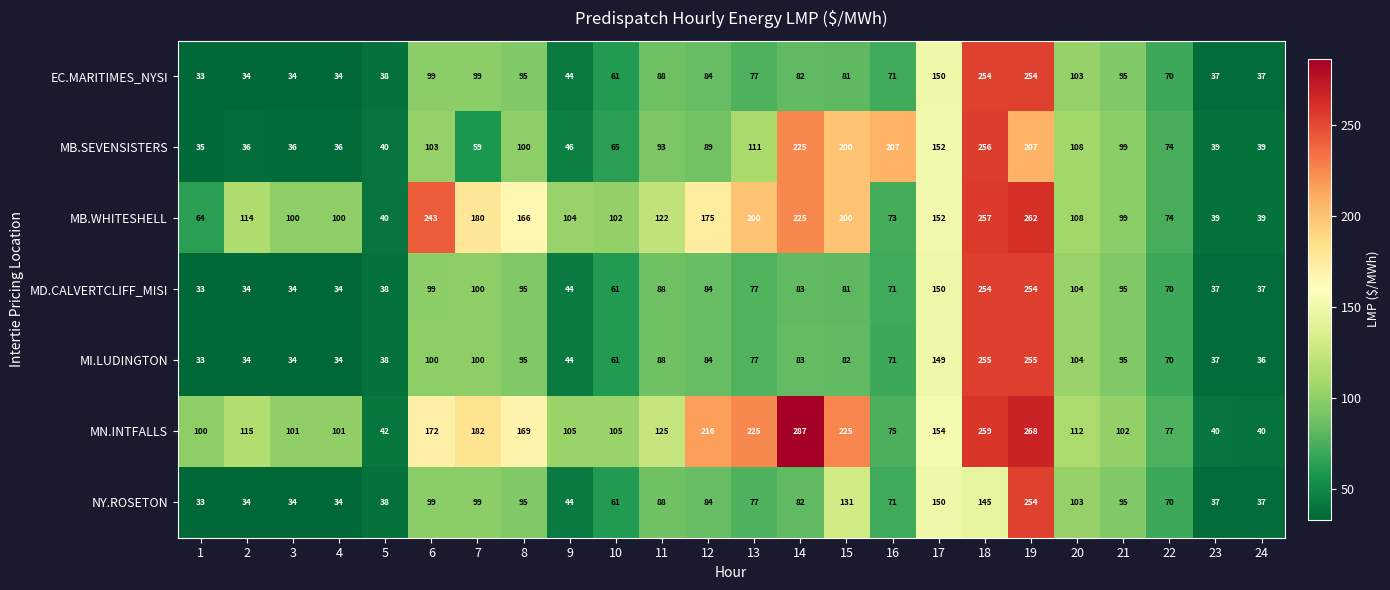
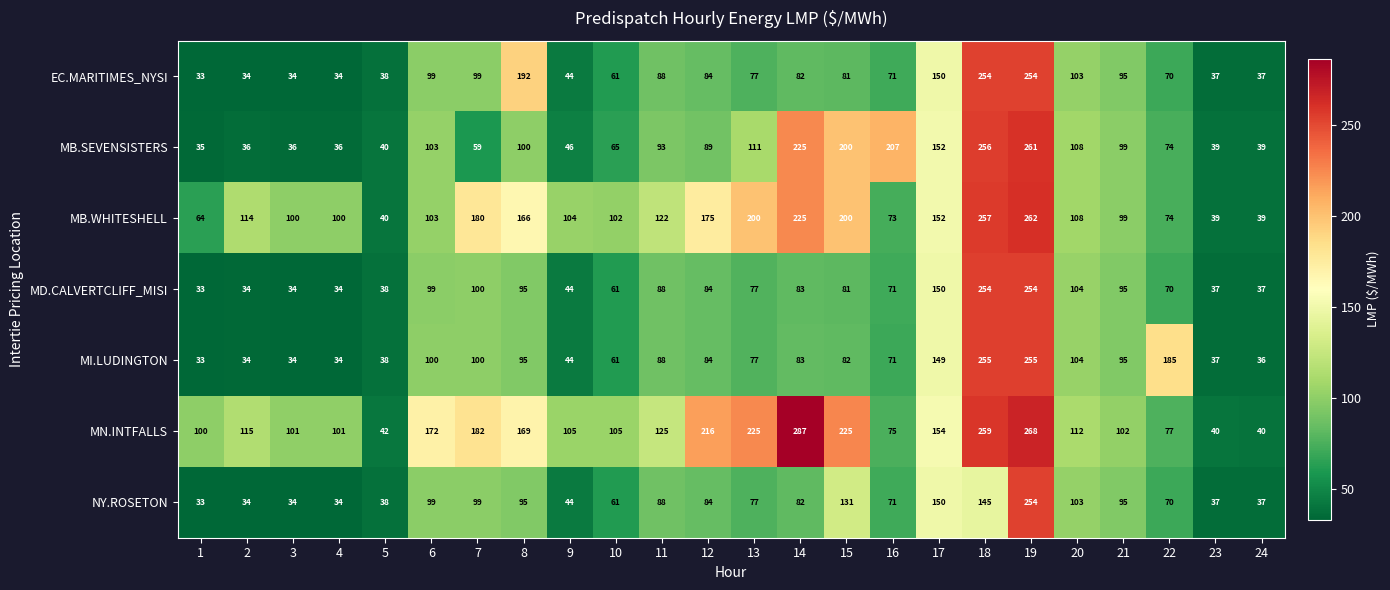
  {
    "EC.MARITIMES_NYSI": {
      "1": 33,
      "2": 34,
      "3": 34,
      "4": 34,
      "5": 38,
      "6": 99,
      "7": 99,
-     "8": 95,
+     "8": 192,
      "9": 44,
      "10": 61,
      "11": 88,
      "12": 84,
      "13": 77,
      "14": 82,
      "15": 81,
      "16": 71,
      "17": 150,
      "18": 254,
      "19": 254,
      "20": 103,
      "21": 95,
      "22": 70,
      "23": 37,
      "24": 37
    },
    "MB.SEVENSISTERS": {
      "1": 35,
      "2": 36,
      "3": 36,
      "4": 36,
      "5": 40,
      "6": 103,
      "7": 59,
      "8": 100,
      "9": 46,
      "10": 65,
      "11": 93,
      "12": 89,
      "13": 111,
      "14": 225,
      "15": 200,
      "16": 207,
      "17": 152,
      "18": 256,
-     "19": 207,
+     "19": 261,
      "20": 108,
      "21": 99,
      "22": 74,
      "23": 39,
      "24": 39
    },
    "MB.WHITESHELL": {
      "1": 64,
      "2": 114,
      "3": 100,
      "4": 100,
      "5": 40,
-     "6": 243,
+     "6": 103,
      "7": 180,
      "8": 166,
      "9": 104,
      "10": 102,
      "11": 122,
      "12": 175,
      "13": 200,
      "14": 225,
      "15": 200,
      "16": 73,
      "17": 152,
      "18": 257,
      "19": 262,
      "20": 108,
      "21": 99,
      "22": 74,
      "23": 39,
      "24": 39
    },
    "MD.CALVERTCLIFF_MISI": {
      "1": 33,
      "2": 34,
      "3": 34,
      "4": 34,
      "5": 38,
      "6": 99,
      "7": 100,
      "8": 95,
      "9": 44,
      "10": 61,
      "11": 88,
      "12": 84,
      "13": 77,
      "14": 83,
      "15": 81,
      "16": 71,
      "17": 150,
      "18": 254,
      "19": 254,
      "20": 104,
      "21": 95,
      "22": 70,
      "23": 37,
      "24": 37
    },
    "MI.LUDINGTON": {
      "1": 33,
      "2": 34,
      "3": 34,
      "4": 34,
      "5": 38,
      "6": 100,
      "7": 100,
      "8": 95,
      "9": 44,
      "10": 61,
      "11": 88,
      "12": 84,
      "13": 77,
      "14": 83,
      "15": 82,
      "16": 71,
      "17": 149,
      "18": 255,
      "19": 255,
      "20": 104,
      "21": 95,
-     "22": 70,
+     "22": 185,
      "23": 37,
      "24": 36
    },
    "MN.INTFALLS": {
      "1": 100,
      "2": 115,
      "3": 101,
      "4": 101,
      "5": 42,
      "6": 172,
      "7": 182,
      "8": 169,
      "9": 105,
      "10": 105,
      "11": 125,
      "12": 216,
      "13": 225,
      "14": 287,
      "15": 225,
      "16": 75,
      "17": 154,
      "18": 259,
      "19": 268,
      "20": 112,
      "21": 102,
      "22": 77,
      "23": 40,
      "24": 40
    },
    "NY.ROSETON": {
      "1": 33,
      "2": 34,
      "3": 34,
      "4": 34,
      "5": 38,
      "6": 99,
      "7": 99,
      "8": 95,
      "9": 44,
      "10": 61,
      "11": 88,
      "12": 84,
      "13": 77,
      "14": 82,
      "15": 131,
      "16": 71,
      "17": 150,
      "18": 145,
      "19": 254,
      "20": 103,
      "21": 95,
      "22": 70,
      "23": 37,
      "24": 37
    }
  }
